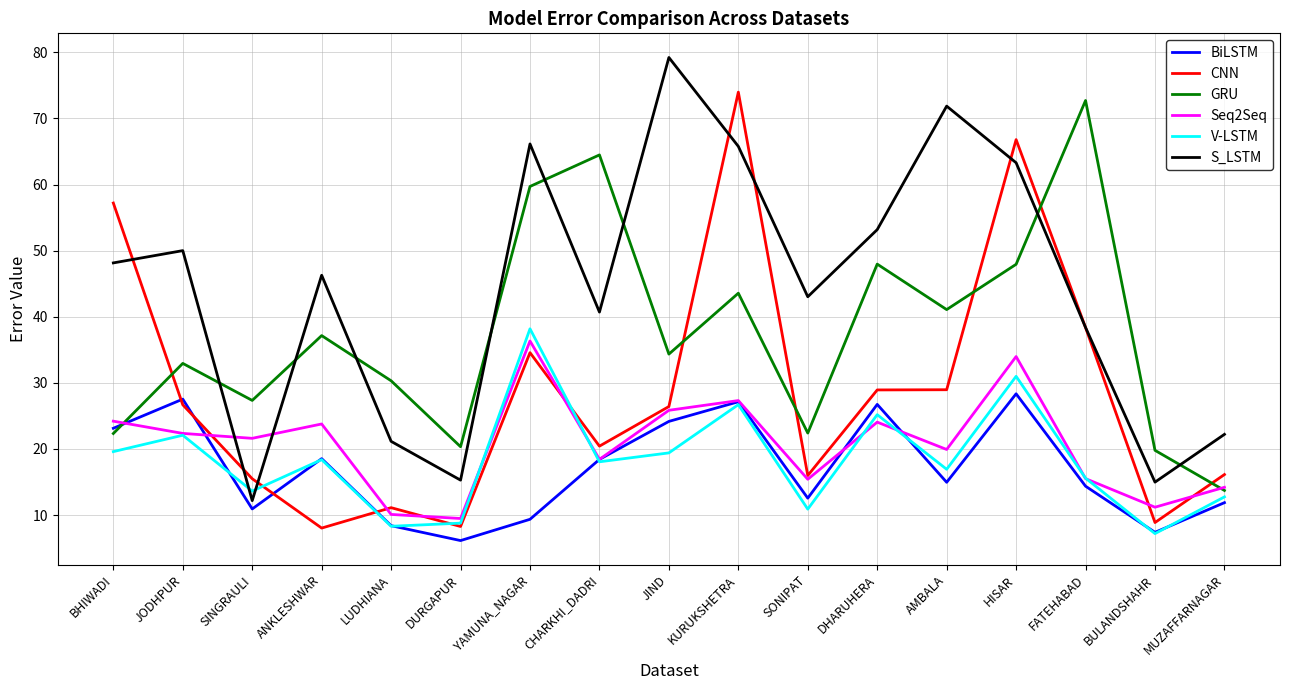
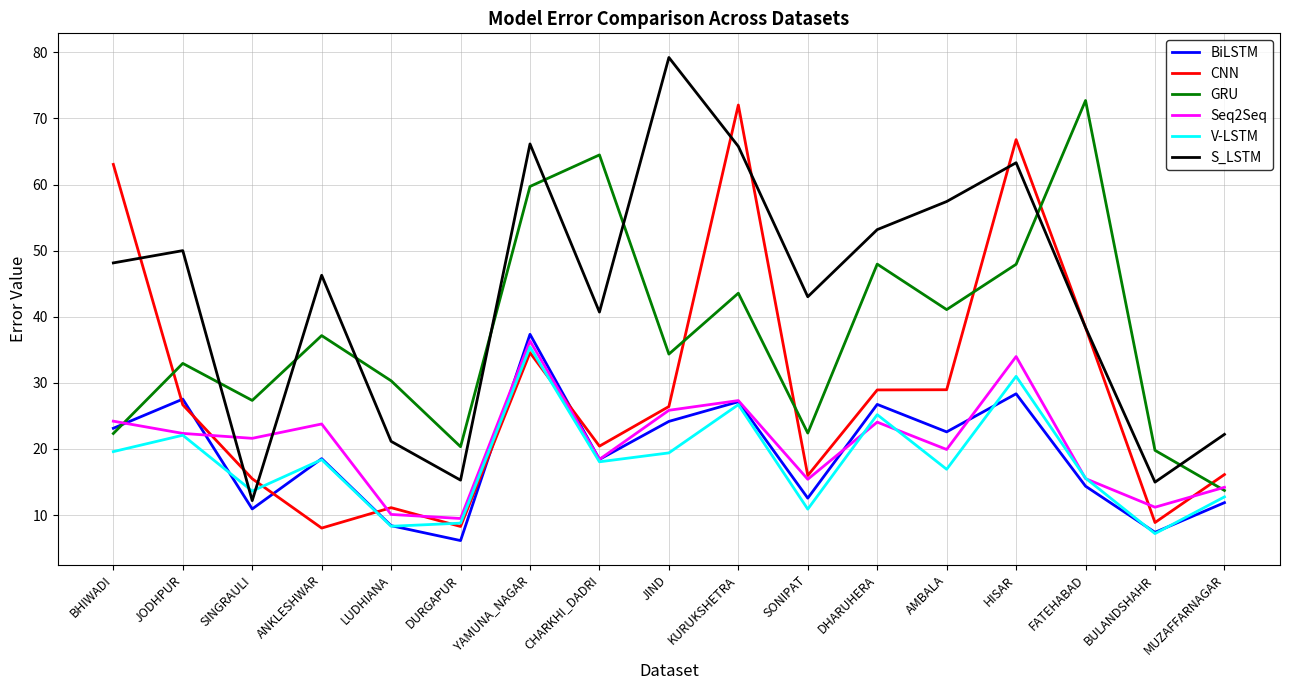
  {
    "BiLSTM": {
      "BHIWADI": 23,
      "JODHPUR": 28,
      "SINGRAULI": 11,
      "DURGAPUR": 6,
-     "YAMUNA_NAGAR": 9,
+     "YAMUNA_NAGAR": 37,
      "JIND": 24,
      "SONIPAT": 13,
      "DHARUHERA": 27,
-     "AMBALA": 15,
+     "AMBALA": 23,
      "HISAR": 28,
      "FATEHABAD": 14,
      "MUZAFFARNAGAR": 12
    },
    "CNN": {
-     "BHIWADI": 57,
+     "BHIWADI": 63,
      "JODHPUR": 27,
      "SINGRAULI": 15,
      "ANKLESHWAR": 8,
      "LUDHIANA": 11,
      "DURGAPUR": 8,
      "YAMUNA_NAGAR": 35,
      "CHARKHI_DADRI": 20,
      "JIND": 26,
-     "KURUKSHETRA": 74,
+     "KURUKSHETRA": 72,
      "SONIPAT": 16,
      "DHARUHERA": 29,
      "AMBALA": 29,
      "HISAR": 67,
      "BULANDSHAHR": 9,
      "MUZAFFARNAGAR": 16
    },
    "GRU": {
      "BHIWADI": 22,
      "JODHPUR": 33,
      "SINGRAULI": 27,
      "ANKLESHWAR": 37,
      "LUDHIANA": 30,
      "DURGAPUR": 20,
      "YAMUNA_NAGAR": 60,
      "CHARKHI_DADRI": 64,
      "JIND": 34,
      "KURUKSHETRA": 44,
      "SONIPAT": 22,
      "DHARUHERA": 48,
      "AMBALA": 41,
      "HISAR": 48,
      "FATEHABAD": 73,
      "BULANDSHAHR": 20,
      "MUZAFFARNAGAR": 14
    },
    "Seq2Seq": {
      "BHIWADI": 24,
      "SINGRAULI": 22,
      "ANKLESHWAR": 24,
      "LUDHIANA": 10,
      "DURGAPUR": 9,
      "YAMUNA_NAGAR": 36,
      "JIND": 26,
      "SONIPAT": 15,
      "DHARUHERA": 24,
      "AMBALA": 20,
      "HISAR": 34,
      "BULANDSHAHR": 11,
      "MUZAFFARNAGAR": 14
    },
    "V-LSTM": {
      "BHIWADI": 20,
      "SINGRAULI": 14,
      "DURGAPUR": 9,
-     "YAMUNA_NAGAR": 38,
+     "YAMUNA_NAGAR": 35,
      "JIND": 19,
      "KURUKSHETRA": 27,
      "SONIPAT": 11,
      "DHARUHERA": 25,
      "AMBALA": 17,
      "HISAR": 31,
      "MUZAFFARNAGAR": 13
    },
    "S_LSTM": {
      "BHIWADI": 48,
      "JODHPUR": 50,
      "SINGRAULI": 12,
      "ANKLESHWAR": 46,
      "LUDHIANA": 21,
      "DURGAPUR": 15,
      "YAMUNA_NAGAR": 66,
      "CHARKHI_DADRI": 41,
      "JIND": 79,
      "KURUKSHETRA": 66,
      "SONIPAT": 43,
      "DHARUHERA": 53,
-     "AMBALA": 72,
+     "AMBALA": 57,
      "HISAR": 63,
      "BULANDSHAHR": 15,
      "MUZAFFARNAGAR": 22
    }
  }
